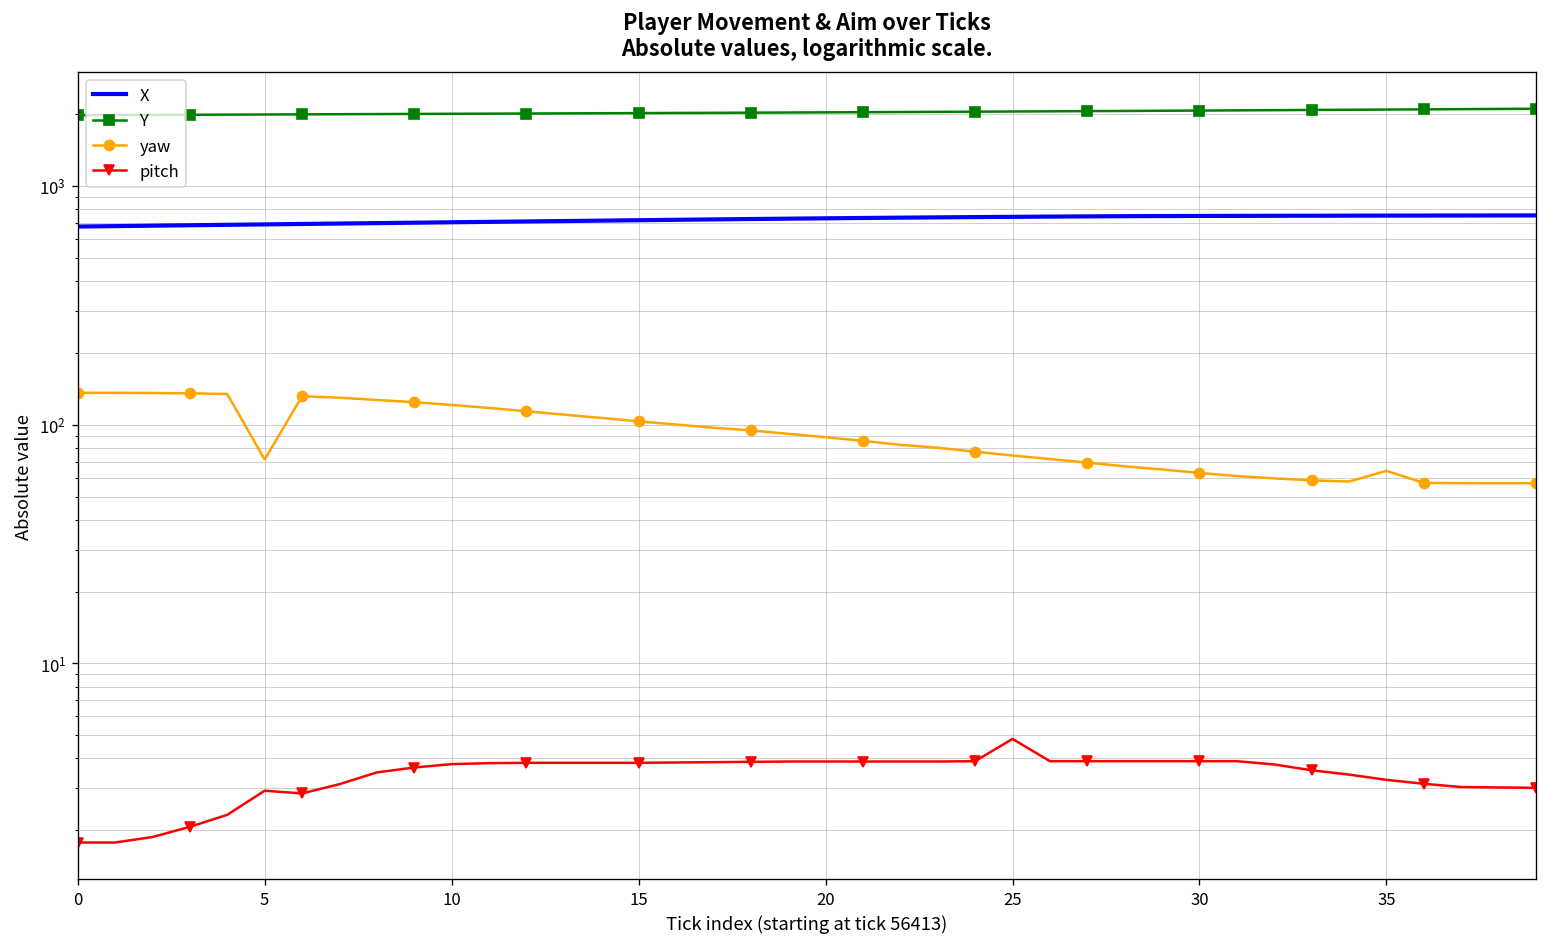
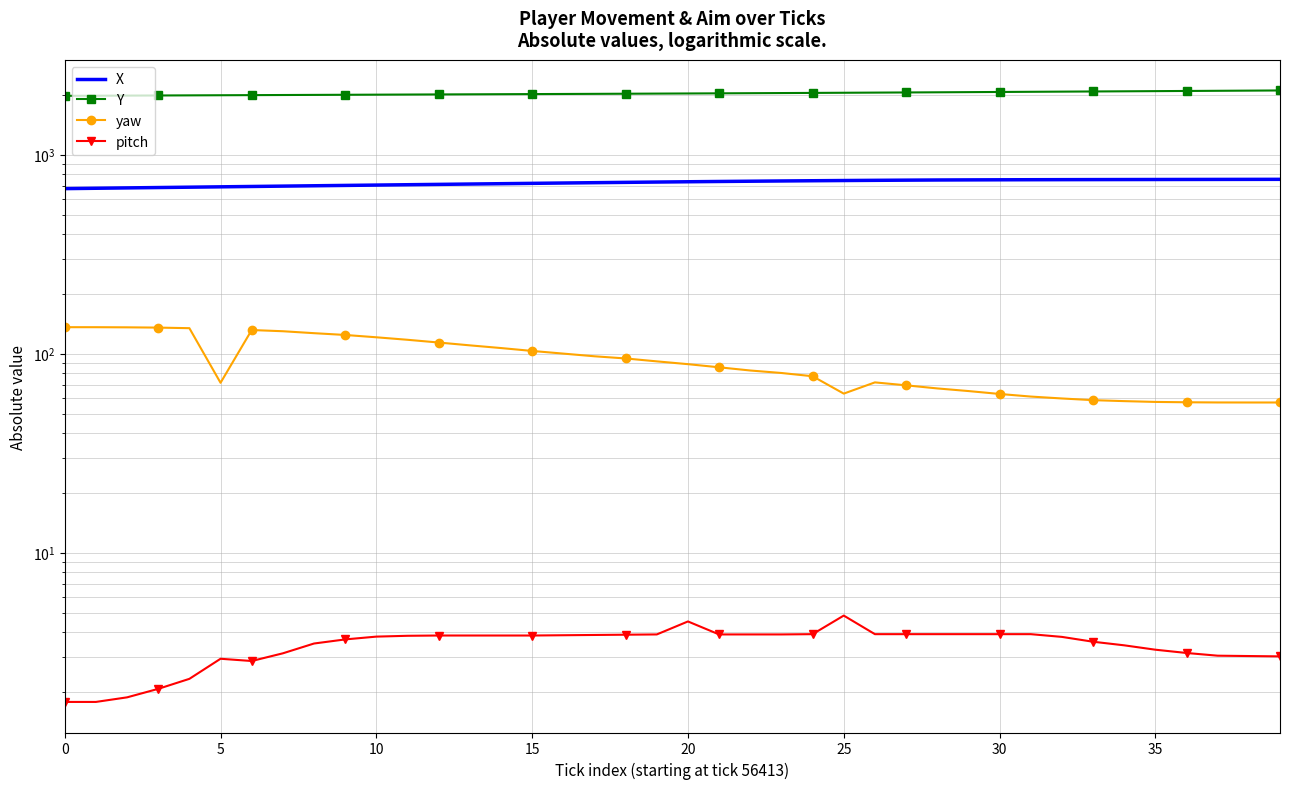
  {
    "X": {
      "0": 680,
      "5": 690,
      "10": 700,
      "15": 720,
      "20": 730,
      "25": 740,
      "30": 750,
      "35": 750
    },
    "Y": {
      "0": 2000,
      "5": 2000,
      "10": 2000,
      "15": 2000,
      "20": 2000,
      "25": 2000,
      "30": 2100,
      "35": 2100
    },
    "yaw": {
      "0": 140,
      "5": 71,
      "10": 120,
      "15": 100,
      "20": 90,
-     "25": 74,
+     "25": 63,
      "30": 63,
-     "35": 64
+     "35": 57
    },
    "pitch": {
      "0": 1.8,
      "5": 2.9,
      "10": 3.8,
      "15": 3.8,
-     "20": 3.9,
+     "20": 4.5,
      "25": 4.8,
      "30": 3.9,
      "35": 3.3
    }
  }
